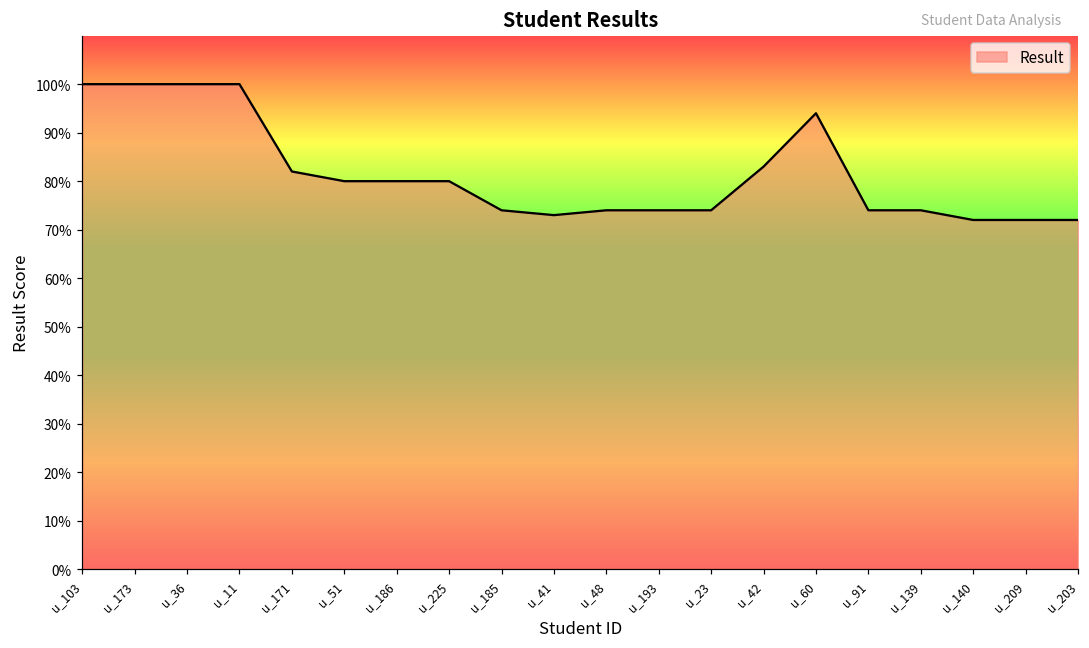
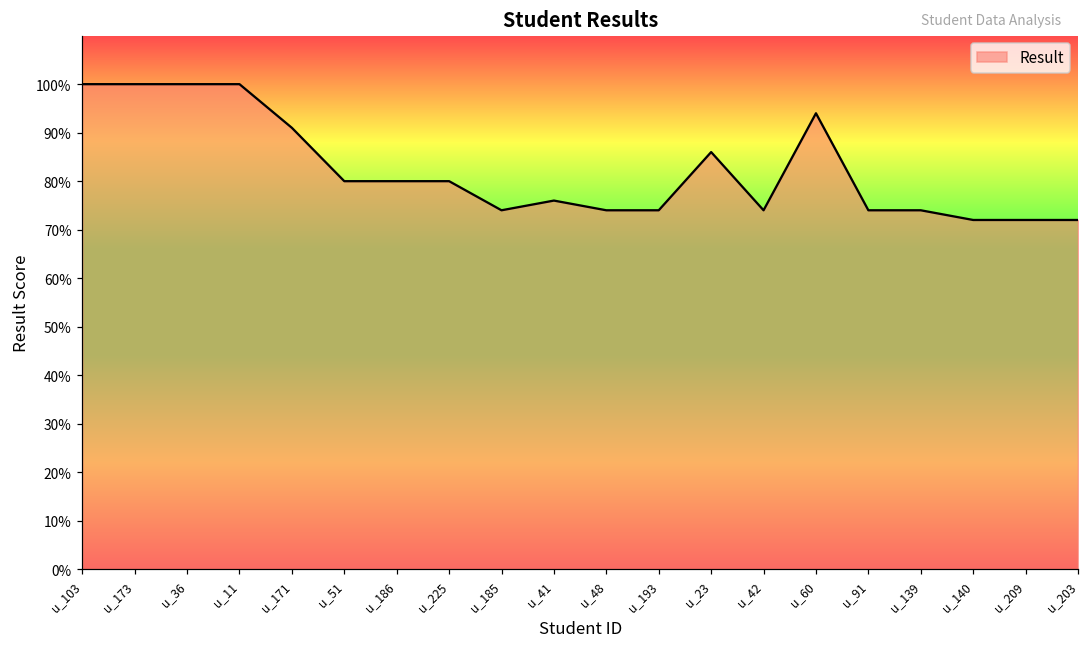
  {
    "u_103": "100%",
    "u_173": "100%",
    "u_36": "100%",
    "u_11": "100%",
-   "u_171": "82%",
+   "u_171": "91%",
    "u_51": "80%",
    "u_186": "80%",
    "u_225": "80%",
    "u_185": "74%",
-   "u_41": "73%",
+   "u_41": "76%",
    "u_48": "74%",
    "u_193": "74%",
-   "u_23": "74%",
-   "u_42": "83%",
+   "u_23": "86%",
+   "u_42": "74%",
    "u_60": "94%",
    "u_91": "74%",
    "u_139": "74%",
    "u_140": "72%",
    "u_209": "72%",
    "u_203": "72%"
  }
